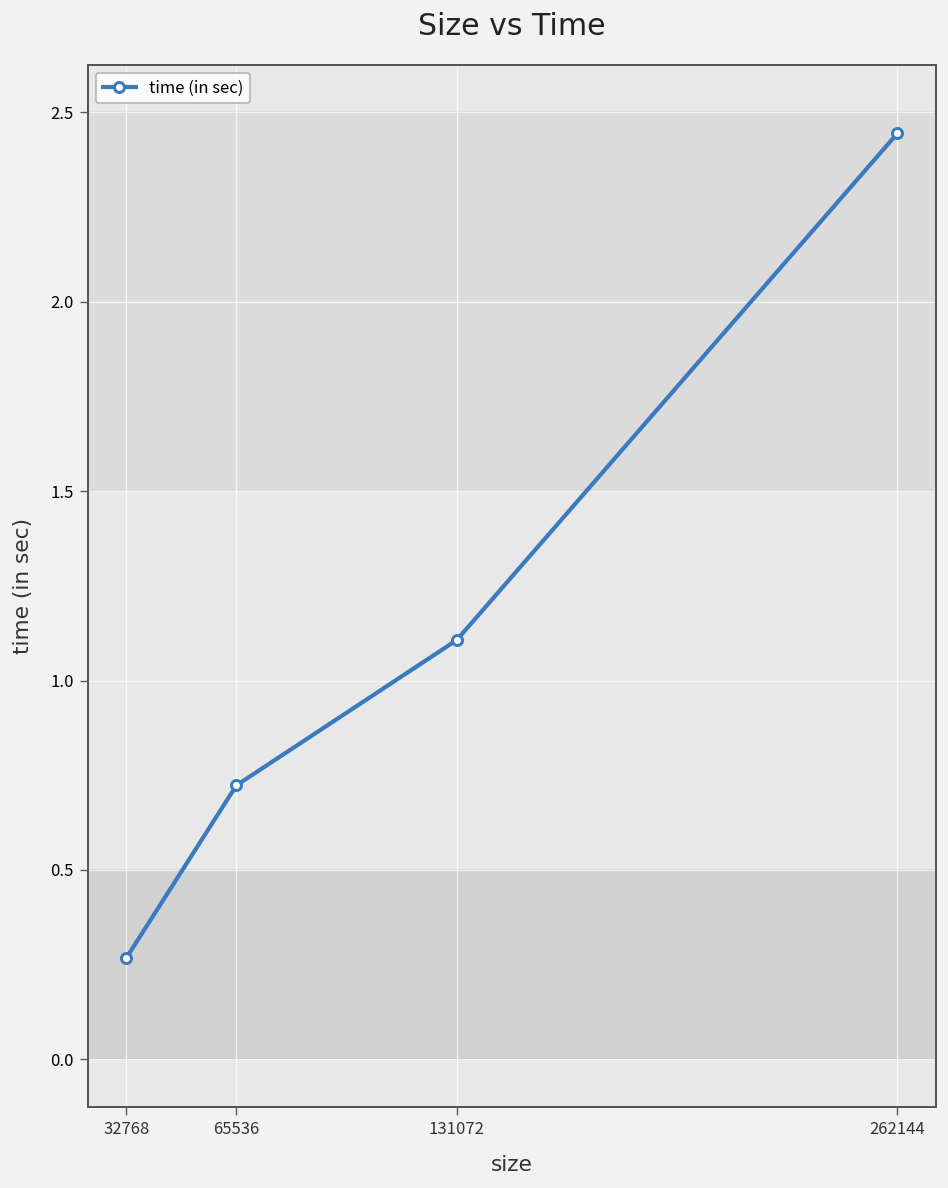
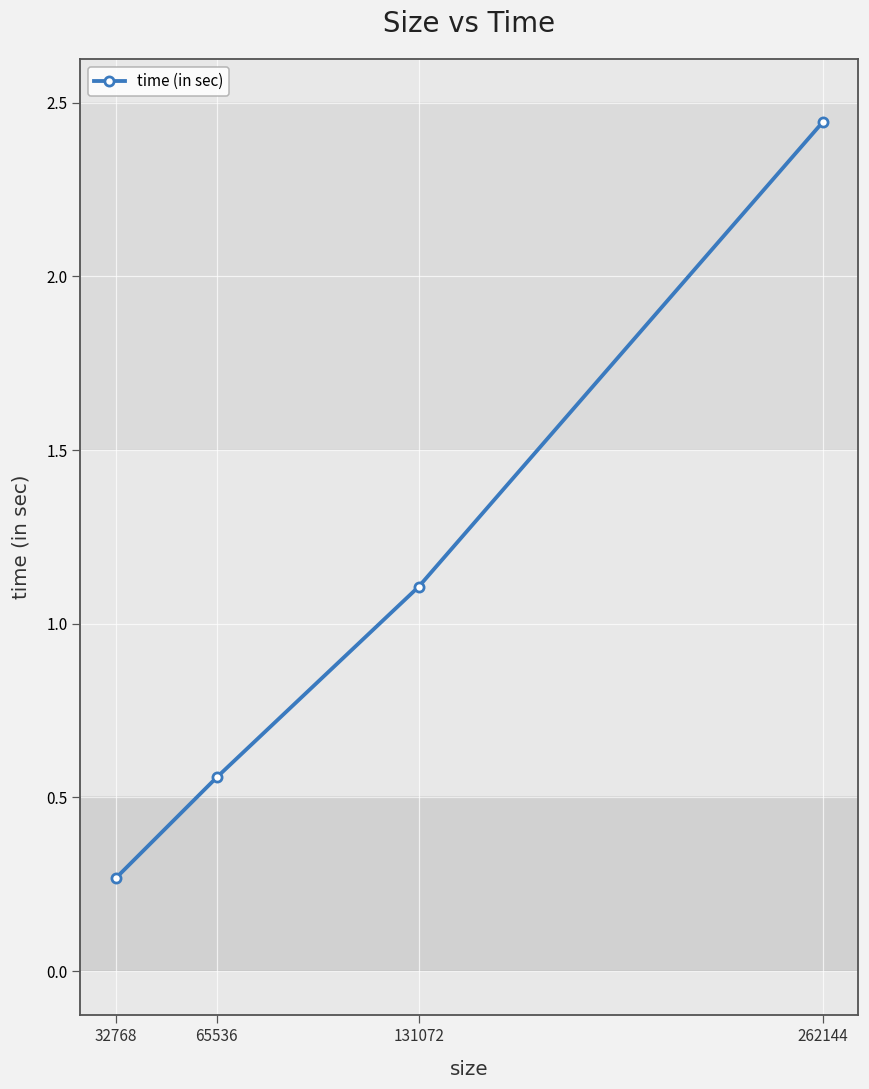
  {
    "32768": 0.27,
-   "65536": 0.72,
+   "65536": 0.56,
    "131072": 1.11,
    "262144": 2.44
  }
